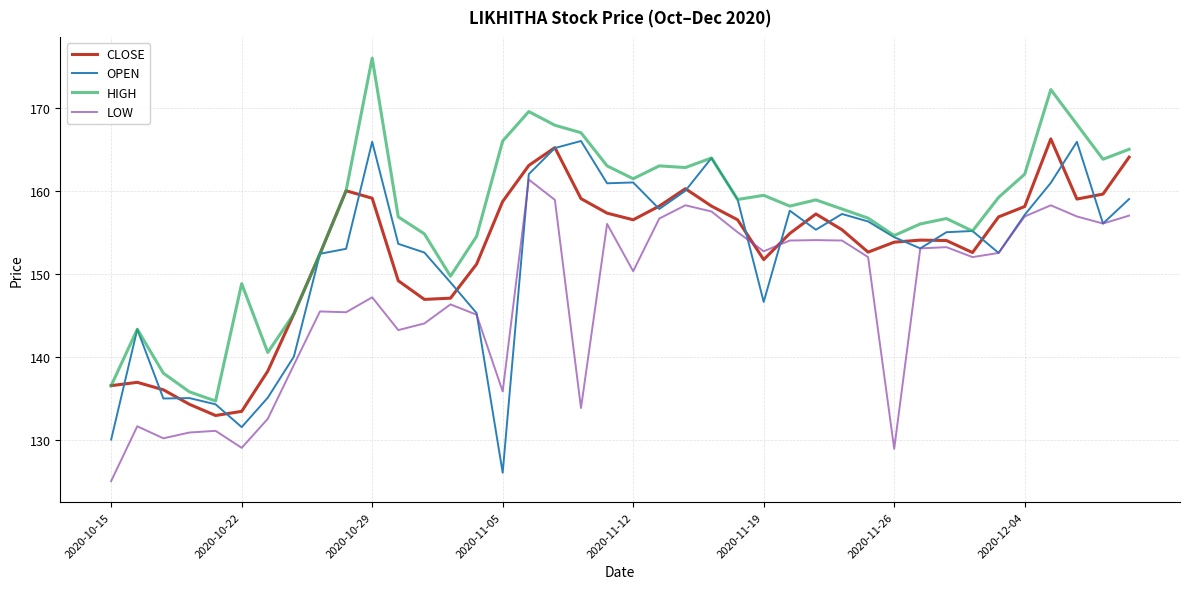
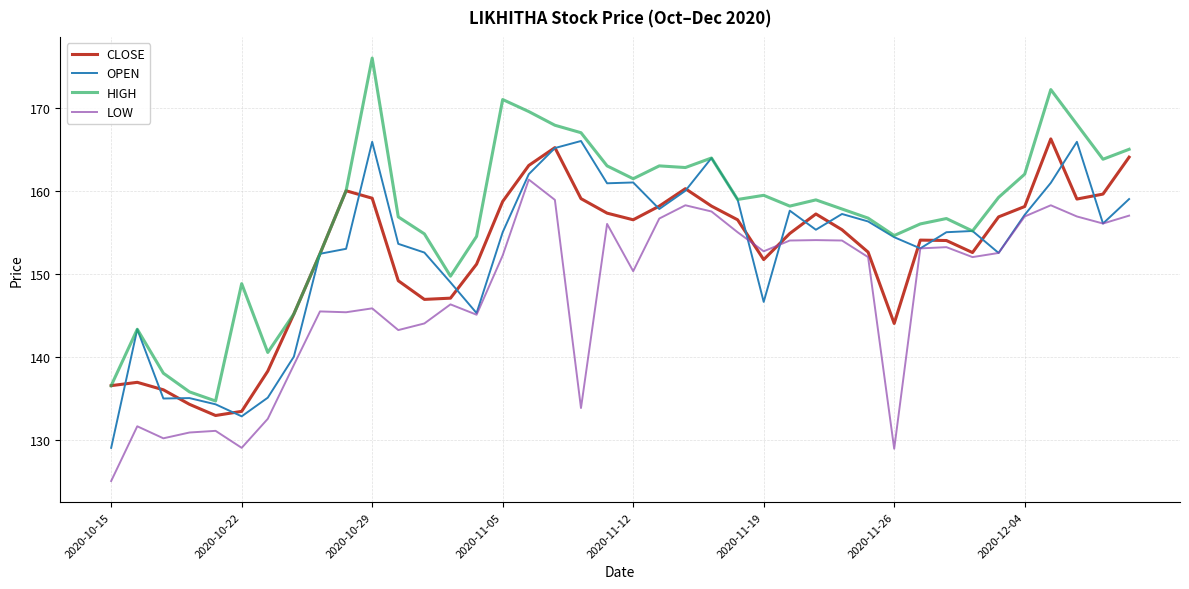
  {
    "CLOSE": {
      "2020-10-22": 133,
      "2020-10-29": 159,
      "2020-11-05": 159,
      "2020-11-12": 157,
      "2020-11-19": 152,
-     "2020-11-26": 154,
+     "2020-11-26": 144,
      "2020-12-04": 158
    },
    "OPEN": {
-     "2020-10-15": 130,
-     "2020-10-22": 132,
+     "2020-10-15": 129,
+     "2020-10-22": 133,
      "2020-10-29": 166,
-     "2020-11-05": 126,
+     "2020-11-05": 155,
      "2020-11-12": 161,
      "2020-11-19": 147
    },
    "HIGH": {
      "2020-10-22": 149,
      "2020-10-29": 176,
-     "2020-11-05": 166,
+     "2020-11-05": 171,
      "2020-11-12": 161,
      "2020-11-19": 159,
      "2020-12-04": 162
    },
    "LOW": {
      "2020-10-15": 125,
      "2020-10-22": 129,
-     "2020-10-29": 147,
-     "2020-11-05": 136,
+     "2020-10-29": 146,
+     "2020-11-05": 152,
      "2020-11-12": 150,
      "2020-11-19": 153,
      "2020-11-26": 129
    }
  }
